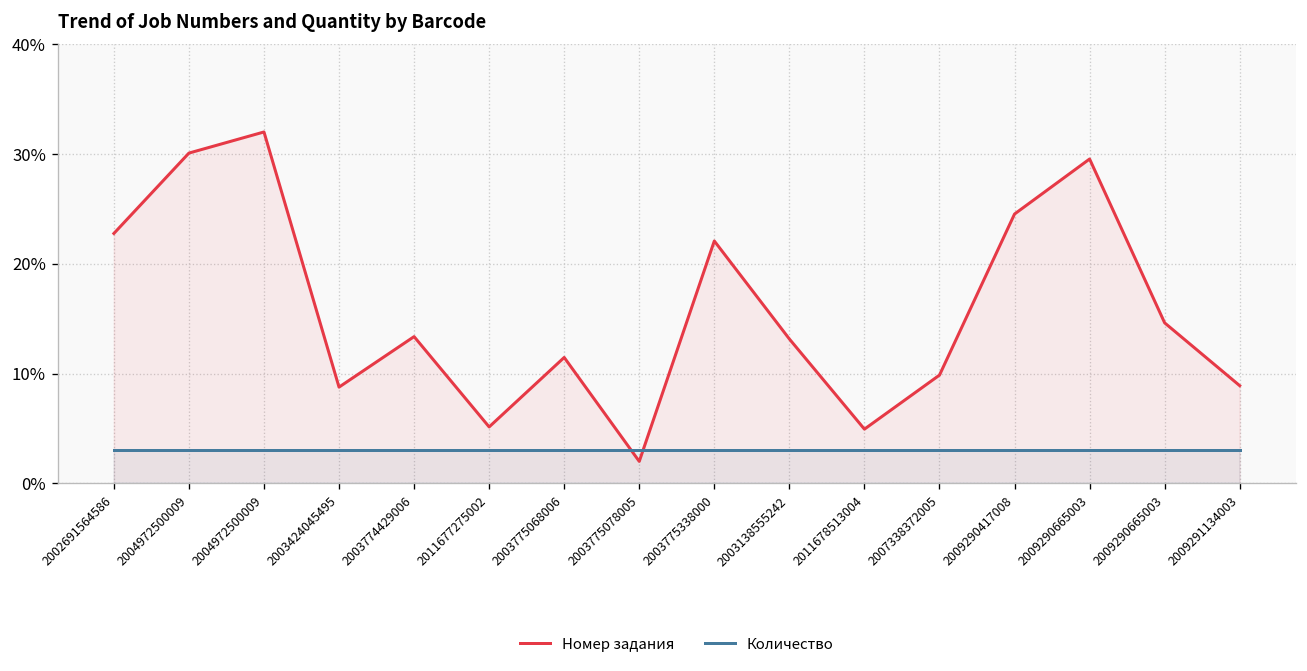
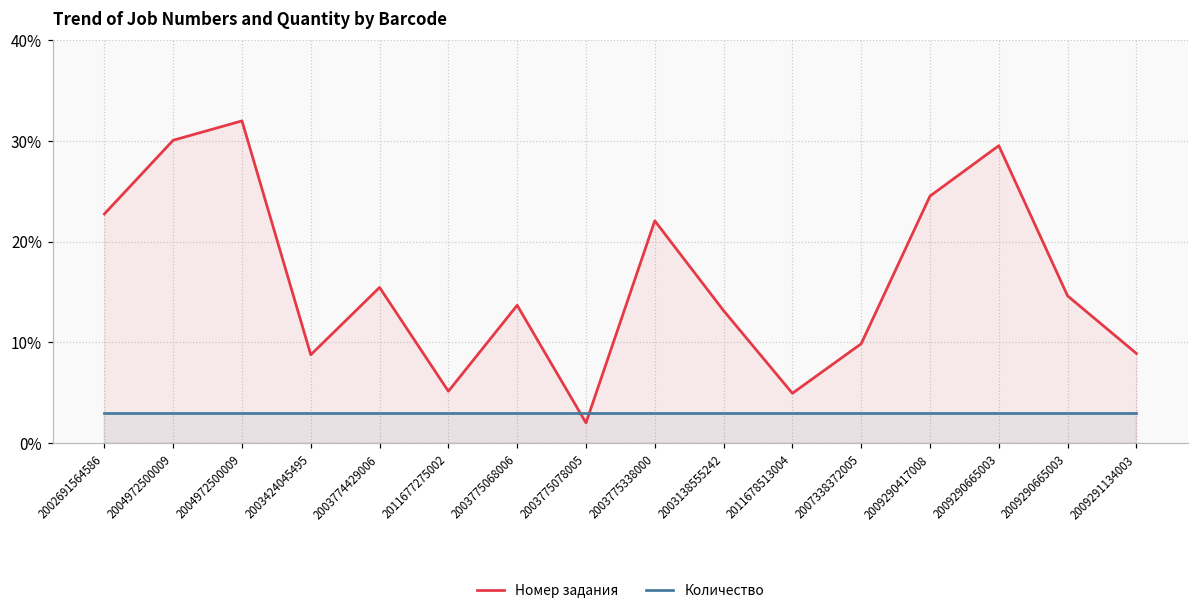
  {
    "Номер задания": {
      "2002691564586": "23%",
      "2003424045495": "9%",
-     "2003774429006": "13%",
+     "2003774429006": "15%",
      "2011677275002": "5%",
-     "2003775068006": "11%",
+     "2003775068006": "14%",
      "2003775078005": "2%",
      "2003775338000": "22%",
      "2003138555242": "13%",
      "2011678513004": "5%",
      "2007338372005": "10%",
      "2009290417008": "25%",
      "2009291134003": "9%"
    },
    "Количество": {
      "2002691564586": "3%",
      "2003424045495": "3%",
      "2003774429006": "3%",
      "2011677275002": "3%",
      "2003775068006": "3%",
      "2003775078005": "3%",
      "2003775338000": "3%",
      "2003138555242": "3%",
      "2011678513004": "3%",
      "2007338372005": "3%",
      "2009290417008": "3%",
      "2009291134003": "3%"
    }
  }
